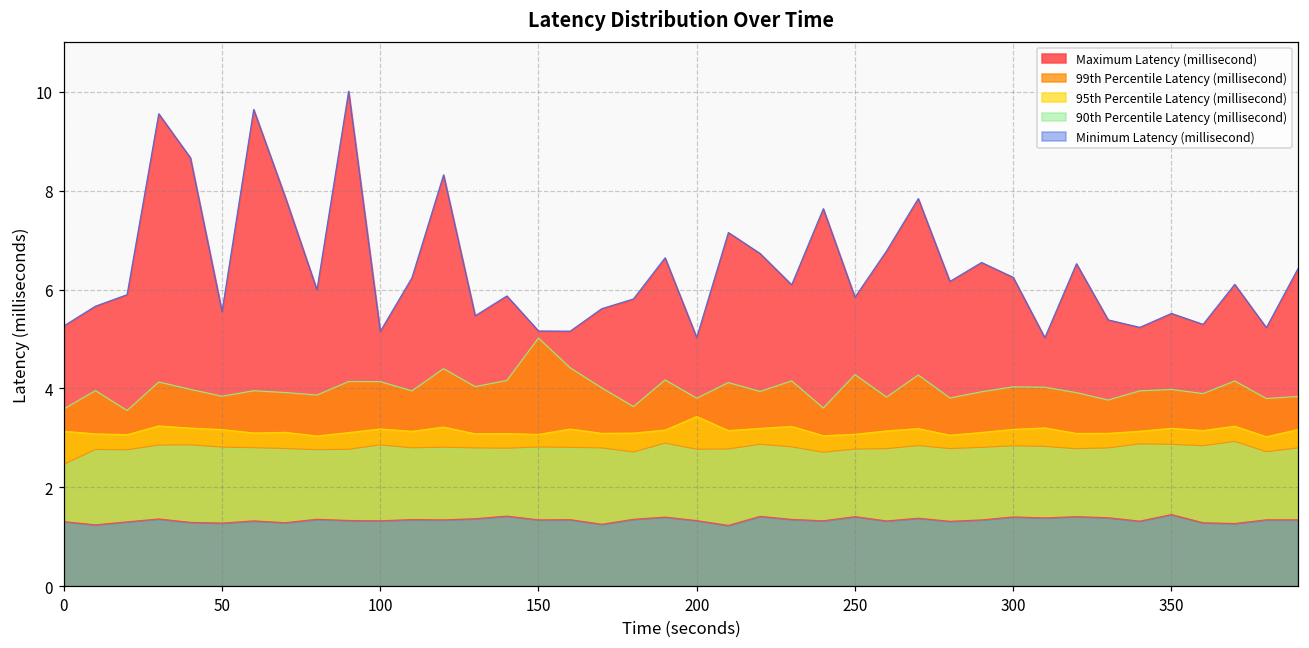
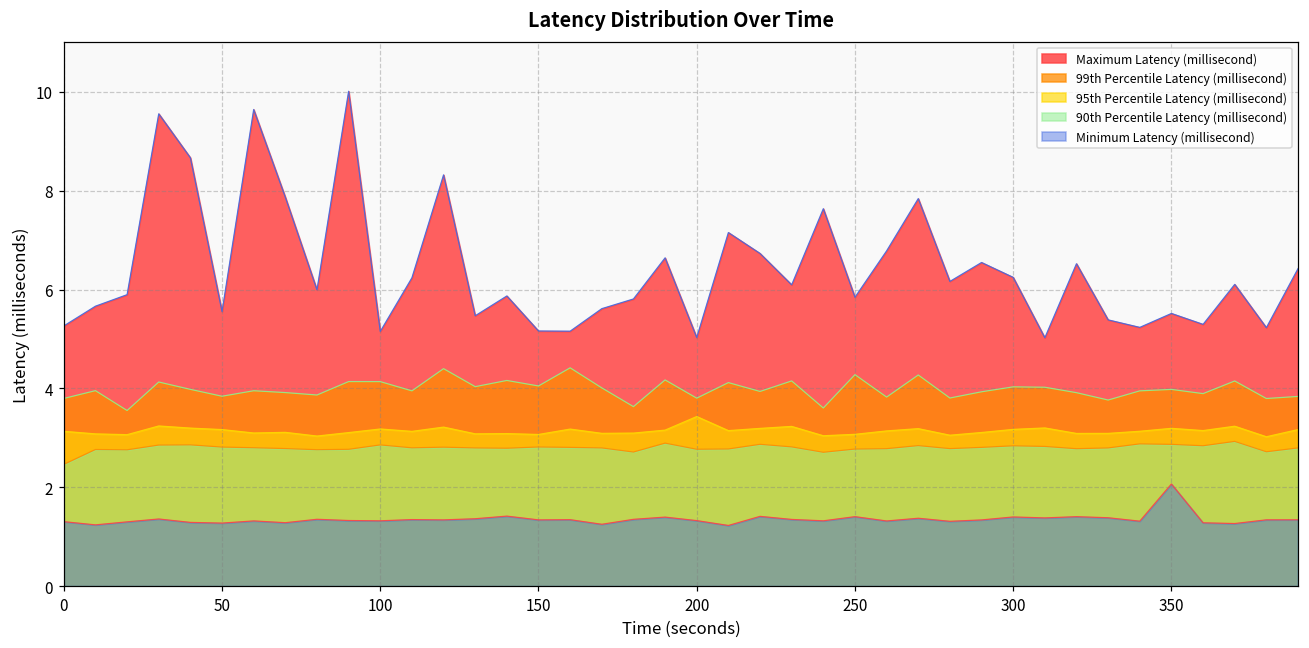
  {
    "Maximum Latency (millisecond)": {
      "0": 5.3,
      "50": 5.6,
      "100": 5.2,
      "150": 5.2,
      "200": 5.0,
      "250": 5.8,
      "300": 6.2,
      "350": 5.5
    },
    "99th Percentile Latency (millisecond)": {
-     "0": 3.6,
+     "0": 3.8,
      "50": 3.8,
      "100": 4.1,
-     "150": 5.0,
+     "150": 4.1,
      "200": 3.8,
      "250": 4.3,
      "300": 4.0,
      "350": 4.0
    },
    "95th Percentile Latency (millisecond)": {
      "0": 3.1,
      "50": 3.2,
      "100": 3.2,
      "150": 3.1,
      "200": 3.4,
      "250": 3.1,
      "300": 3.2,
      "350": 3.2
    },
    "90th Percentile Latency (millisecond)": {
      "0": 2.5,
      "50": 2.8,
      "100": 2.9,
      "150": 2.8,
      "200": 2.8,
      "250": 2.8,
      "300": 2.8,
      "350": 2.9
    },
    "Minimum Latency (millisecond)": {
      "0": 1.3,
      "50": 1.3,
      "100": 1.3,
      "150": 1.3,
      "200": 1.3,
      "250": 1.4,
      "300": 1.4,
-     "350": 1.4
+     "350": 2.1
    }
  }
